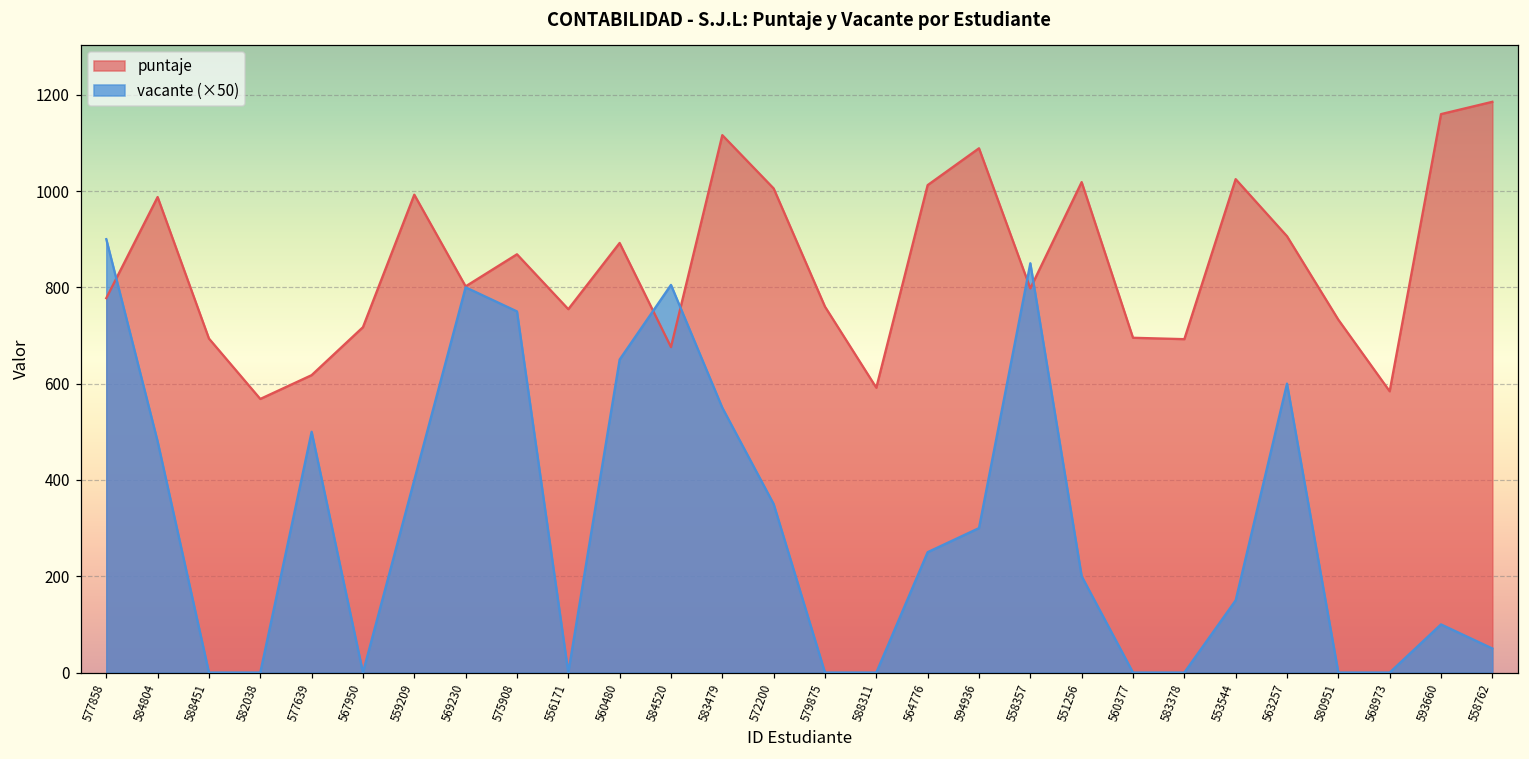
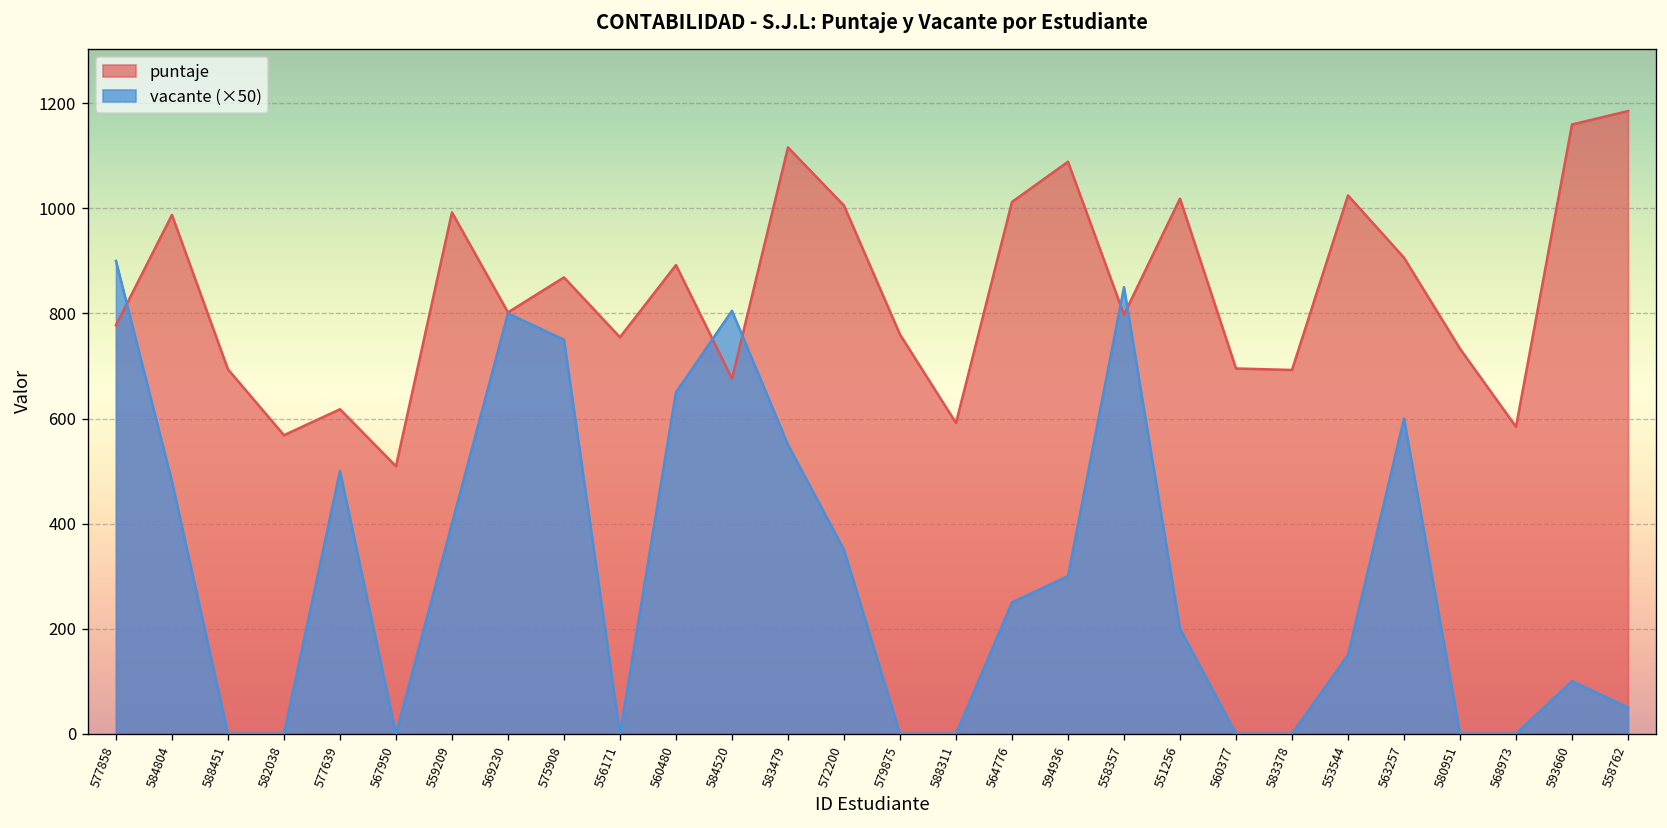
  {
    "puntaje": {
      "577858": 780,
      "584804": 990,
      "588451": 690,
      "582038": 570,
      "577639": 620,
-     "567950": 720,
+     "567950": 510,
      "559209": 990,
      "575908": 870,
      "556171": 750,
      "560480": 890,
      "584520": 680,
      "583479": 1120,
      "572200": 1010,
      "579875": 760,
      "588311": 590,
      "564776": 1010,
      "594936": 1090,
      "558357": 800,
      "551256": 1020,
      "560377": 700,
      "583378": 690,
      "553544": 1020,
      "563257": 910,
      "580951": 730,
      "568973": 580,
      "593660": 1160,
      "558762": 1190
    },
    "vacante (×50)": {
      "577858": 900,
      "584804": 480,
      "588451": 0,
      "582038": 0,
      "577639": 500,
      "567950": 0,
      "559209": 400,
      "575908": 750,
      "556171": 0,
      "560480": 650,
      "584520": 810,
      "583479": 550,
      "572200": 350,
      "579875": 0,
      "588311": 0,
      "564776": 250,
      "594936": 300,
      "558357": 850,
      "551256": 200,
      "560377": 0,
      "583378": 0,
      "553544": 150,
      "563257": 600,
      "580951": 0,
      "568973": 0,
      "593660": 100,
      "558762": 50
    }
  }
